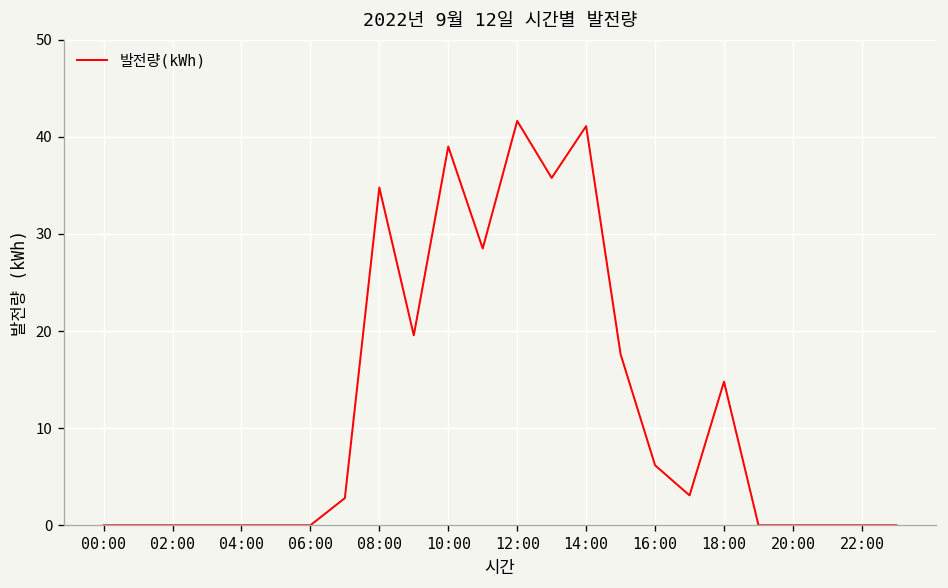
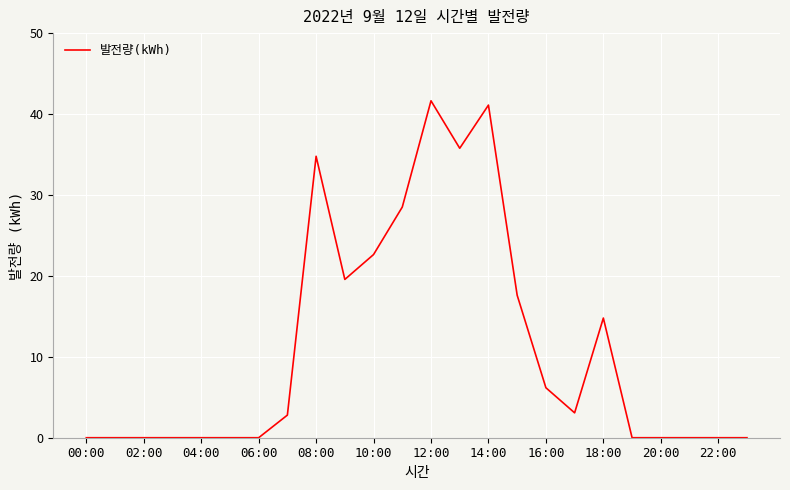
  {
    "00:00": 0,
    "02:00": 0,
    "04:00": 0,
    "06:00": 0,
    "08:00": 35,
-   "10:00": 39,
+   "10:00": 23,
    "12:00": 42,
    "14:00": 41,
    "16:00": 6,
    "18:00": 15,
    "20:00": 0,
    "22:00": 0
  }
